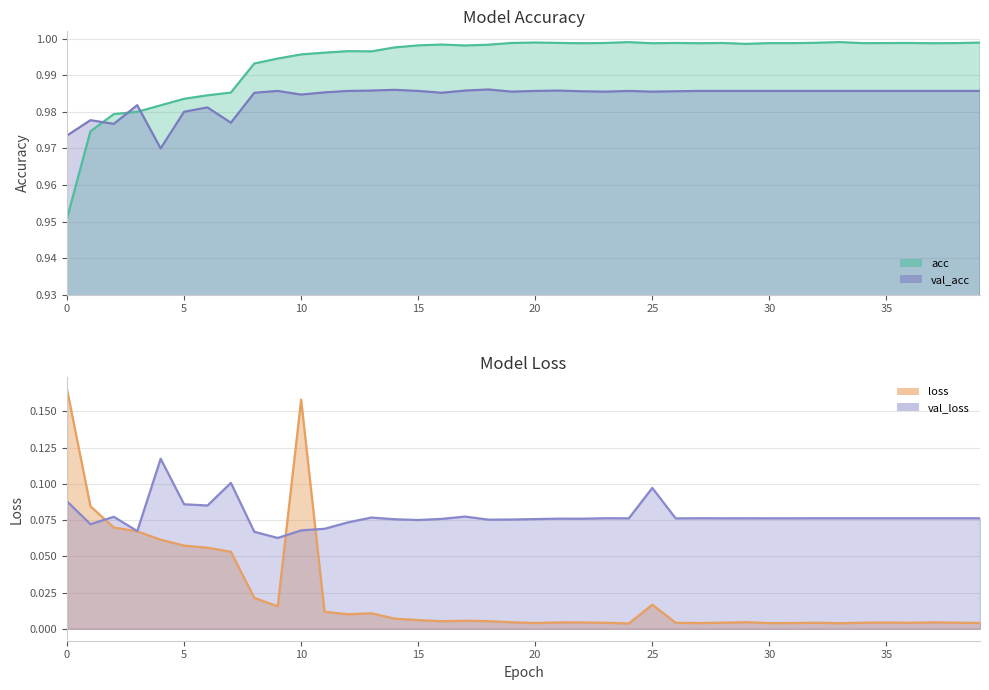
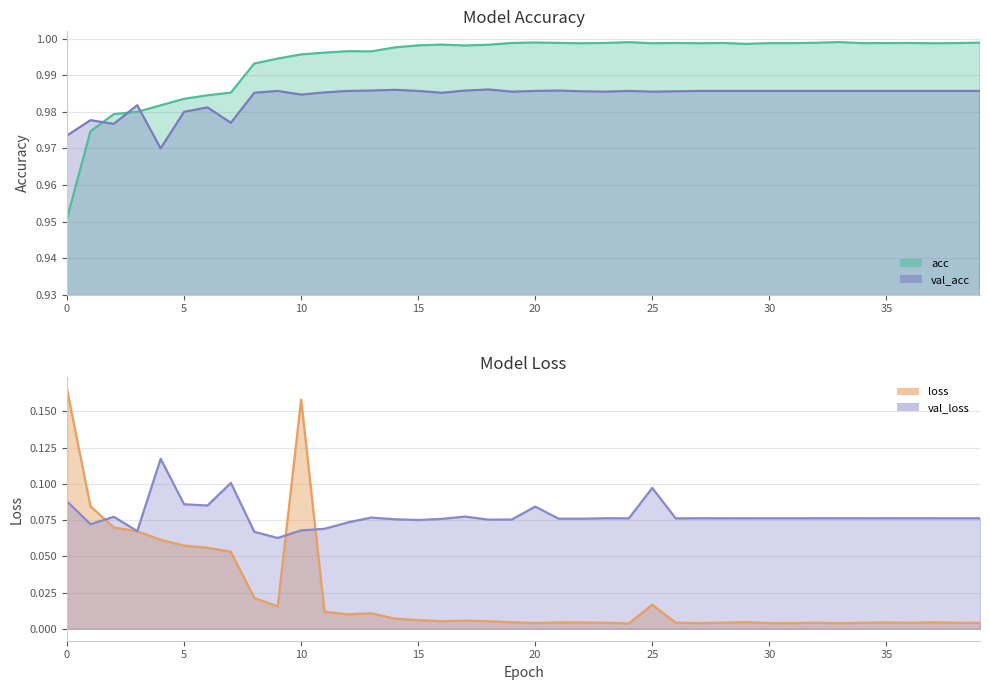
  {
    "Model Loss": {
      "loss": {
        "0": 0.165,
        "5": 0.057,
        "10": 0.158,
        "15": 0.006,
        "20": 0.004,
        "25": 0.017,
        "30": 0.004,
        "35": 0.004
      },
      "val_loss": {
        "0": 0.088,
        "5": 0.086,
        "10": 0.068,
        "15": 0.075,
-       "20": 0.076,
+       "20": 0.084,
        "25": 0.097,
        "30": 0.076,
        "35": 0.076
      }
    }
  }
